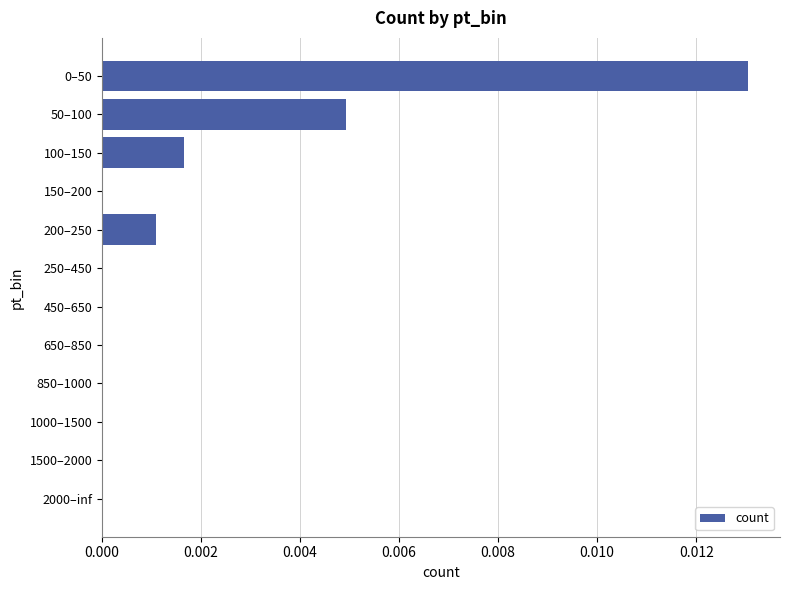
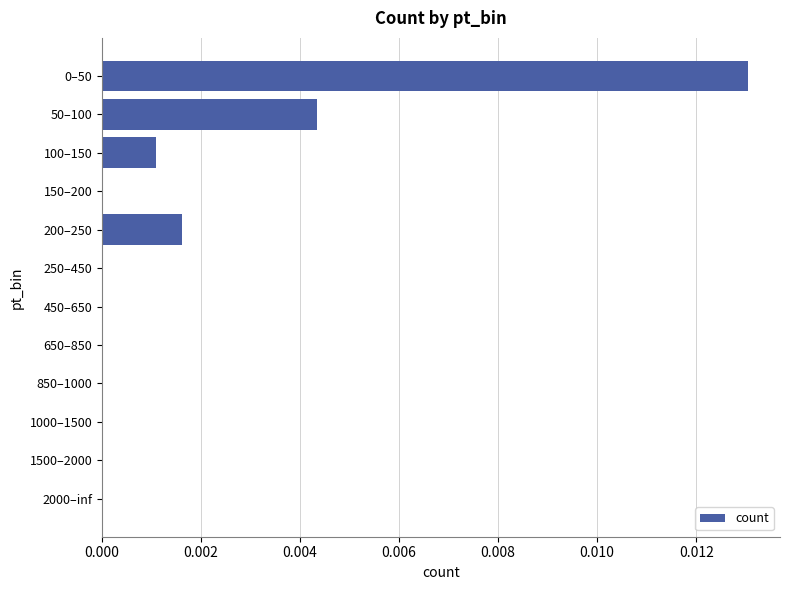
  {
    "0–50": 0.0130,
-   "50–100": 0.0049,
-   "100–150": 0.0017,
+   "50–100": 0.0043,
+   "100–150": 0.0011,
    "150–200": 0.0000,
-   "200–250": 0.0011,
+   "200–250": 0.0016,
    "250–450": 0.0000,
    "450–650": 0.0000,
    "650–850": 0.0000,
    "850–1000": 0.0000,
    "1000–1500": 0.0000,
    "1500–2000": 0.0000,
    "2000–inf": 0.0000
  }
